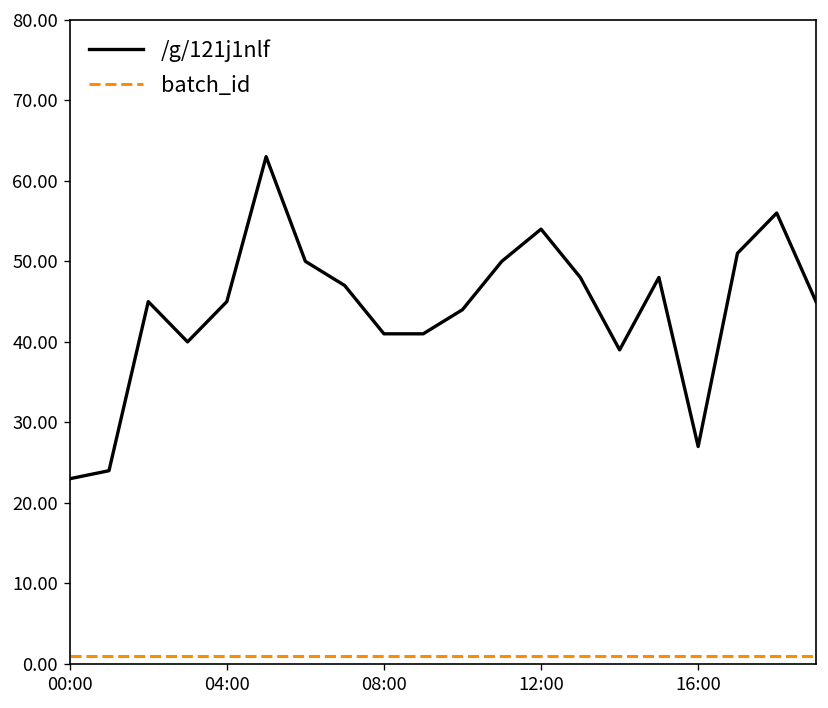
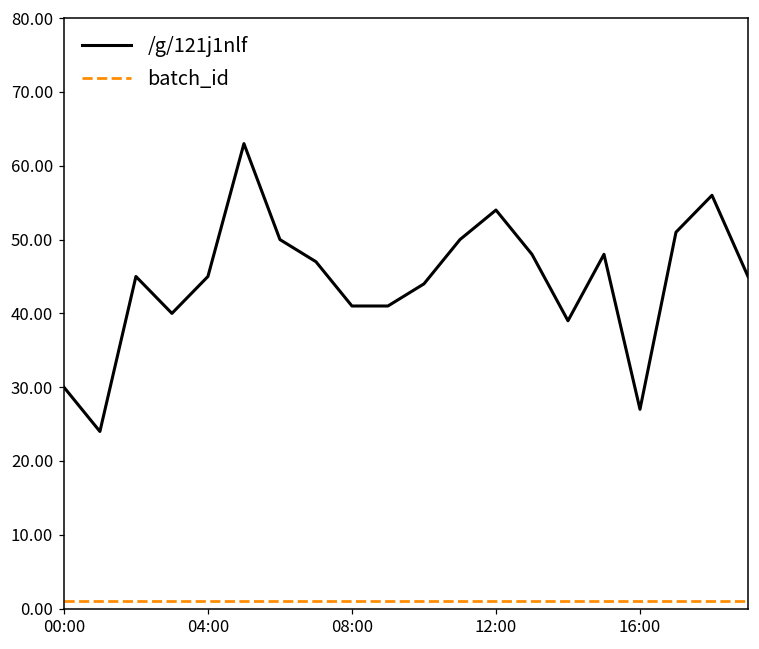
  {
    "/g/121j1nlf": {
-     "00:00": 23,
+     "00:00": 30,
      "04:00": 45,
      "08:00": 41,
      "12:00": 54,
      "16:00": 27
    },
    "batch_id": {
      "00:00": 1,
      "04:00": 1,
      "08:00": 1,
      "12:00": 1,
      "16:00": 1
    }
  }
